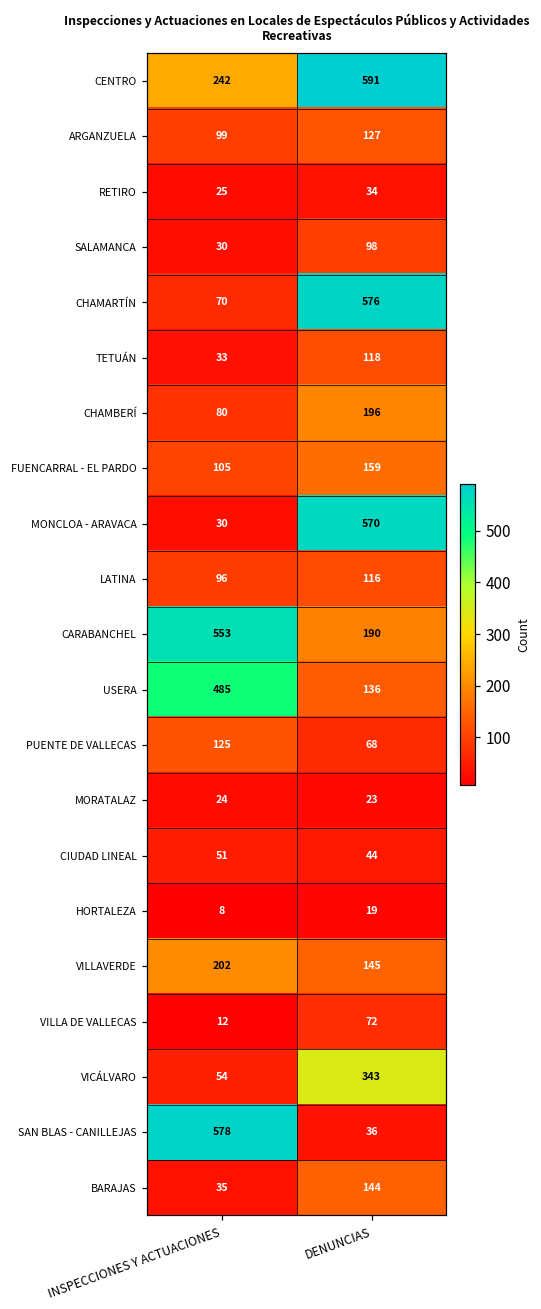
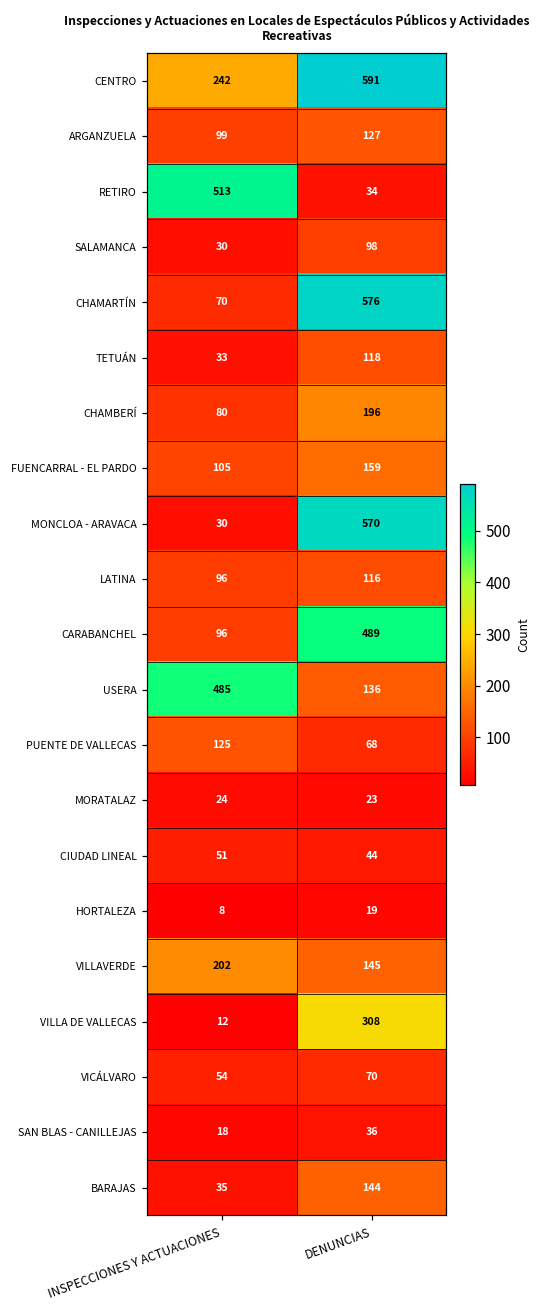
  {
    "CENTRO": {
      "INSPECCIONES Y ACTUACIONES": 242,
      "DENUNCIAS": 591
    },
    "ARGANZUELA": {
      "INSPECCIONES Y ACTUACIONES": 99,
      "DENUNCIAS": 127
    },
    "RETIRO": {
-     "INSPECCIONES Y ACTUACIONES": 25,
+     "INSPECCIONES Y ACTUACIONES": 513,
      "DENUNCIAS": 34
    },
    "SALAMANCA": {
      "INSPECCIONES Y ACTUACIONES": 30,
      "DENUNCIAS": 98
    },
    "CHAMARTÍN": {
      "INSPECCIONES Y ACTUACIONES": 70,
      "DENUNCIAS": 576
    },
    "TETUÁN": {
      "INSPECCIONES Y ACTUACIONES": 33,
      "DENUNCIAS": 118
    },
    "CHAMBERÍ": {
      "INSPECCIONES Y ACTUACIONES": 80,
      "DENUNCIAS": 196
    },
    "FUENCARRAL - EL PARDO": {
      "INSPECCIONES Y ACTUACIONES": 105,
      "DENUNCIAS": 159
    },
    "MONCLOA - ARAVACA": {
      "INSPECCIONES Y ACTUACIONES": 30,
      "DENUNCIAS": 570
    },
    "LATINA": {
      "INSPECCIONES Y ACTUACIONES": 96,
      "DENUNCIAS": 116
    },
    "CARABANCHEL": {
-     "INSPECCIONES Y ACTUACIONES": 553,
-     "DENUNCIAS": 190
+     "INSPECCIONES Y ACTUACIONES": 96,
+     "DENUNCIAS": 489
    },
    "USERA": {
      "INSPECCIONES Y ACTUACIONES": 485,
      "DENUNCIAS": 136
    },
    "PUENTE DE VALLECAS": {
      "INSPECCIONES Y ACTUACIONES": 125,
      "DENUNCIAS": 68
    },
    "MORATALAZ": {
      "INSPECCIONES Y ACTUACIONES": 24,
      "DENUNCIAS": 23
    },
    "CIUDAD LINEAL": {
      "INSPECCIONES Y ACTUACIONES": 51,
      "DENUNCIAS": 44
    },
    "HORTALEZA": {
      "INSPECCIONES Y ACTUACIONES": 8,
      "DENUNCIAS": 19
    },
    "VILLAVERDE": {
      "INSPECCIONES Y ACTUACIONES": 202,
      "DENUNCIAS": 145
    },
    "VILLA DE VALLECAS": {
      "INSPECCIONES Y ACTUACIONES": 12,
-     "DENUNCIAS": 72
+     "DENUNCIAS": 308
    },
    "VICÁLVARO": {
      "INSPECCIONES Y ACTUACIONES": 54,
-     "DENUNCIAS": 343
+     "DENUNCIAS": 70
    },
    "SAN BLAS - CANILLEJAS": {
-     "INSPECCIONES Y ACTUACIONES": 578,
+     "INSPECCIONES Y ACTUACIONES": 18,
      "DENUNCIAS": 36
    },
    "BARAJAS": {
      "INSPECCIONES Y ACTUACIONES": 35,
      "DENUNCIAS": 144
    }
  }
